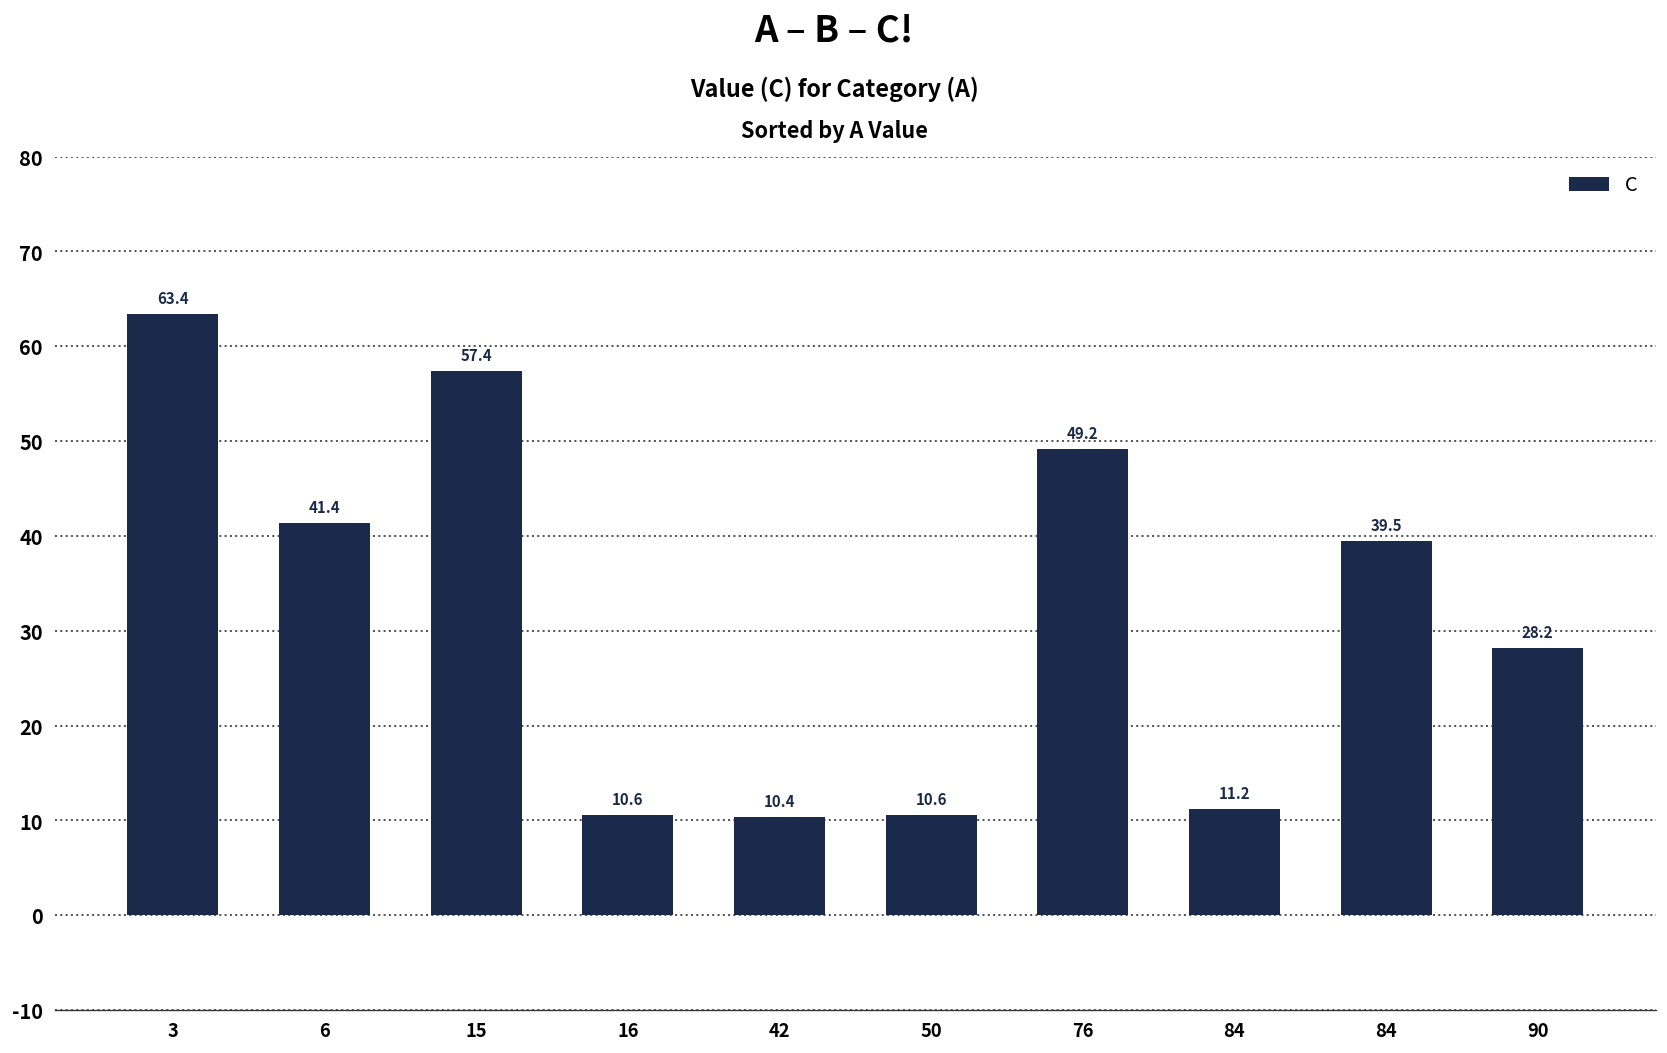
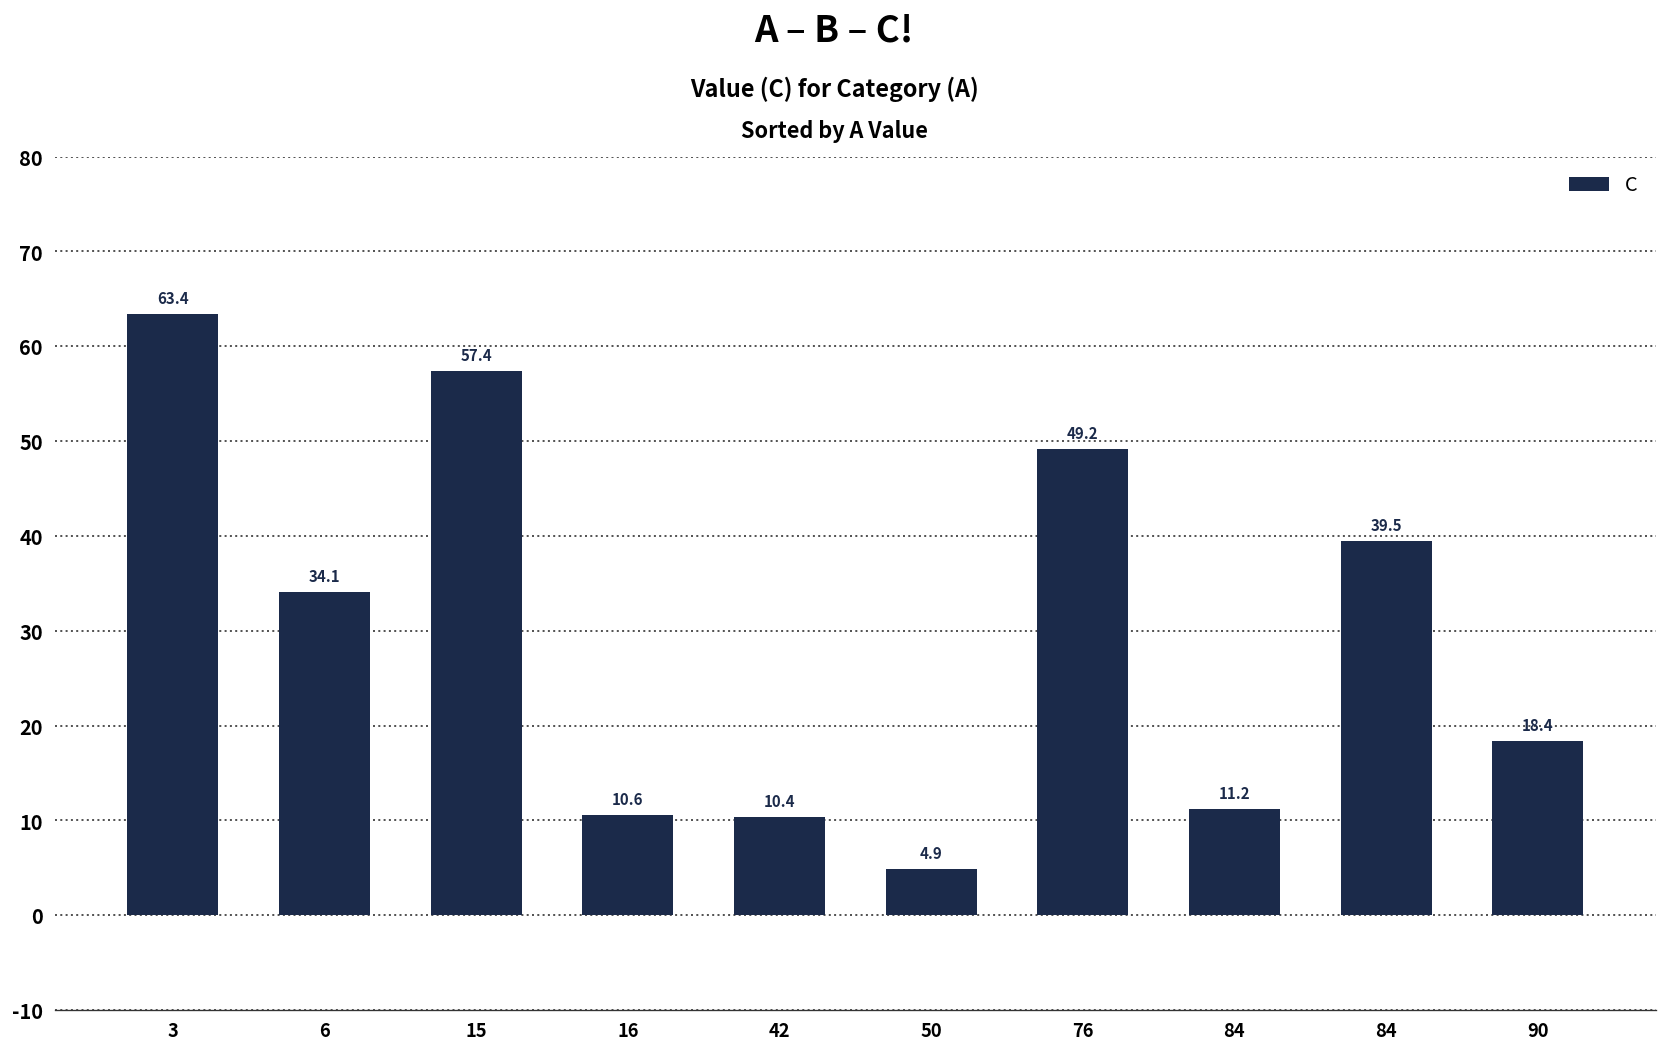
  {
    "3": 63.4,
-   "6": 41.4,
+   "6": 34.1,
    "15": 57.4,
    "16": 10.6,
    "42": 10.4,
-   "50": 10.6,
+   "50": 4.9,
    "76": 49.2,
-   "90": 28.2
+   "90": 18.4
  }
